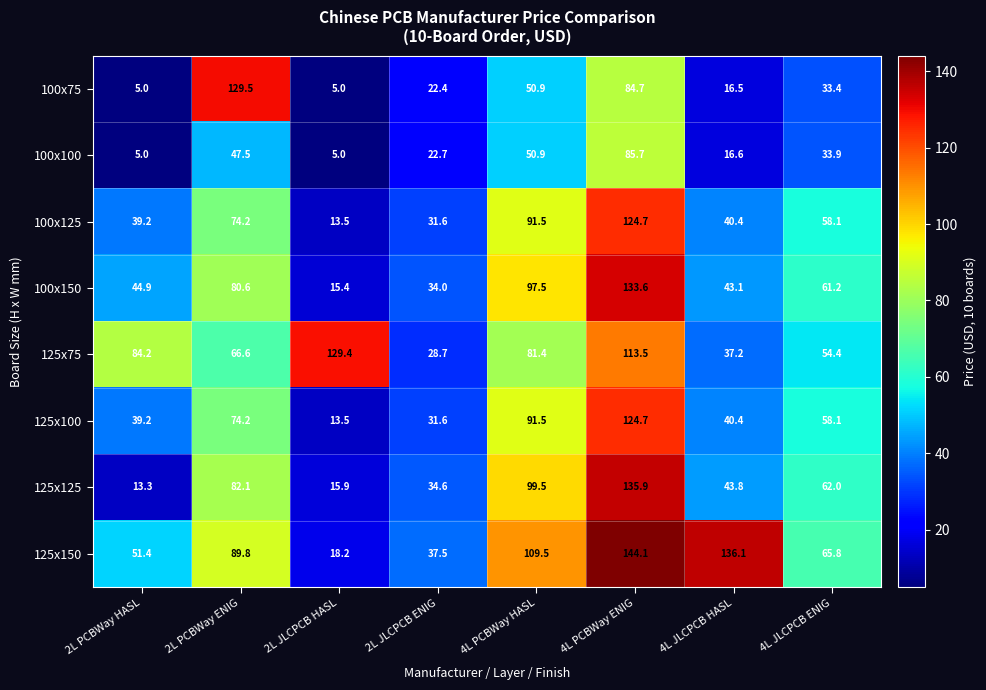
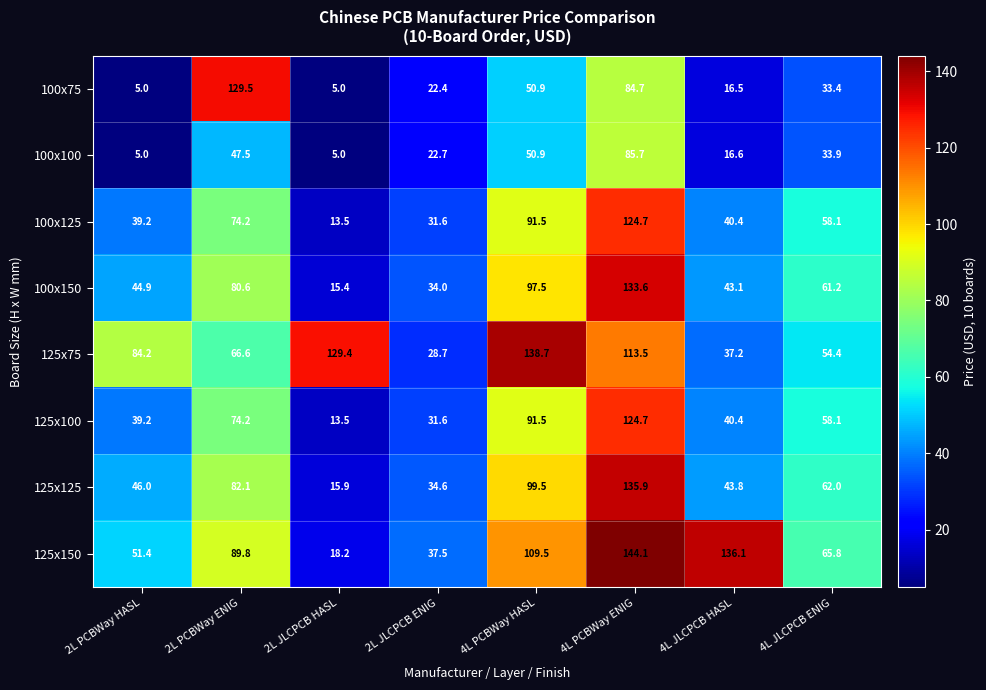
  {
    "100x75": {
      "2L PCBWay HASL": 5.0,
      "2L PCBWay ENIG": 129.5,
      "2L JLCPCB HASL": 5.0,
      "2L JLCPCB ENIG": 22.4,
      "4L PCBWay HASL": 50.9,
      "4L PCBWay ENIG": 84.7,
      "4L JLCPCB HASL": 16.5,
      "4L JLCPCB ENIG": 33.4
    },
    "100x100": {
      "2L PCBWay HASL": 5.0,
      "2L PCBWay ENIG": 47.5,
      "2L JLCPCB HASL": 5.0,
      "2L JLCPCB ENIG": 22.7,
      "4L PCBWay HASL": 50.9,
      "4L PCBWay ENIG": 85.7,
      "4L JLCPCB HASL": 16.6,
      "4L JLCPCB ENIG": 33.9
    },
    "100x125": {
      "2L PCBWay HASL": 39.2,
      "2L PCBWay ENIG": 74.2,
      "2L JLCPCB HASL": 13.5,
      "2L JLCPCB ENIG": 31.6,
      "4L PCBWay HASL": 91.5,
      "4L PCBWay ENIG": 124.7,
      "4L JLCPCB HASL": 40.4,
      "4L JLCPCB ENIG": 58.1
    },
    "100x150": {
      "2L PCBWay HASL": 44.9,
      "2L PCBWay ENIG": 80.6,
      "2L JLCPCB HASL": 15.4,
      "2L JLCPCB ENIG": 34.0,
      "4L PCBWay HASL": 97.5,
      "4L PCBWay ENIG": 133.6,
      "4L JLCPCB HASL": 43.1,
      "4L JLCPCB ENIG": 61.2
    },
    "125x75": {
      "2L PCBWay HASL": 84.2,
      "2L PCBWay ENIG": 66.6,
      "2L JLCPCB HASL": 129.4,
      "2L JLCPCB ENIG": 28.7,
-     "4L PCBWay HASL": 81.4,
+     "4L PCBWay HASL": 138.7,
      "4L PCBWay ENIG": 113.5,
      "4L JLCPCB HASL": 37.2,
      "4L JLCPCB ENIG": 54.4
    },
    "125x100": {
      "2L PCBWay HASL": 39.2,
      "2L PCBWay ENIG": 74.2,
      "2L JLCPCB HASL": 13.5,
      "2L JLCPCB ENIG": 31.6,
      "4L PCBWay HASL": 91.5,
      "4L PCBWay ENIG": 124.7,
      "4L JLCPCB HASL": 40.4,
      "4L JLCPCB ENIG": 58.1
    },
    "125x125": {
-     "2L PCBWay HASL": 13.3,
+     "2L PCBWay HASL": 46.0,
      "2L PCBWay ENIG": 82.1,
      "2L JLCPCB HASL": 15.9,
      "2L JLCPCB ENIG": 34.6,
      "4L PCBWay HASL": 99.5,
      "4L PCBWay ENIG": 135.9,
      "4L JLCPCB HASL": 43.8,
      "4L JLCPCB ENIG": 62.0
    },
    "125x150": {
      "2L PCBWay HASL": 51.4,
      "2L PCBWay ENIG": 89.8,
      "2L JLCPCB HASL": 18.2,
      "2L JLCPCB ENIG": 37.5,
      "4L PCBWay HASL": 109.5,
      "4L PCBWay ENIG": 144.1,
      "4L JLCPCB HASL": 136.1,
      "4L JLCPCB ENIG": 65.8
    }
  }
